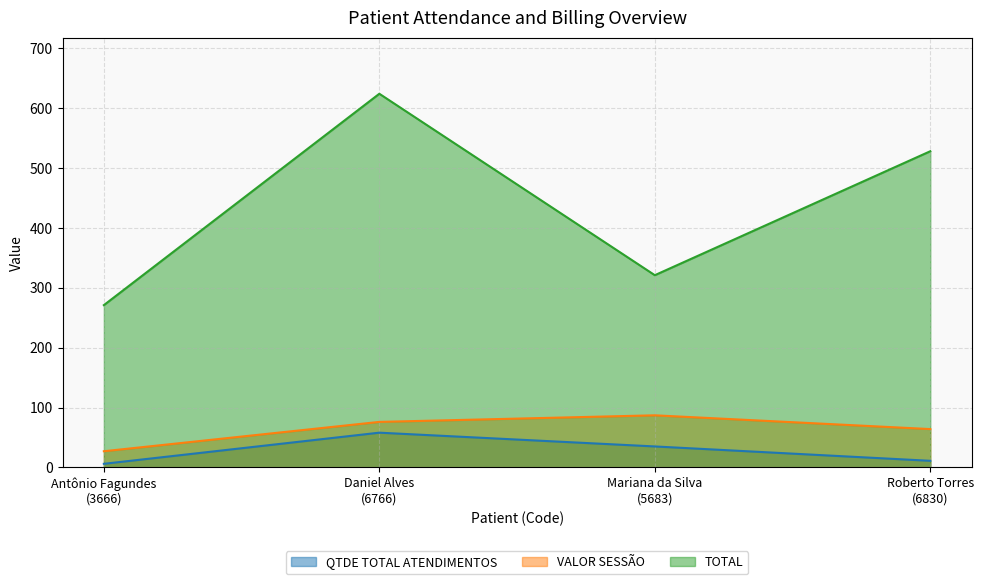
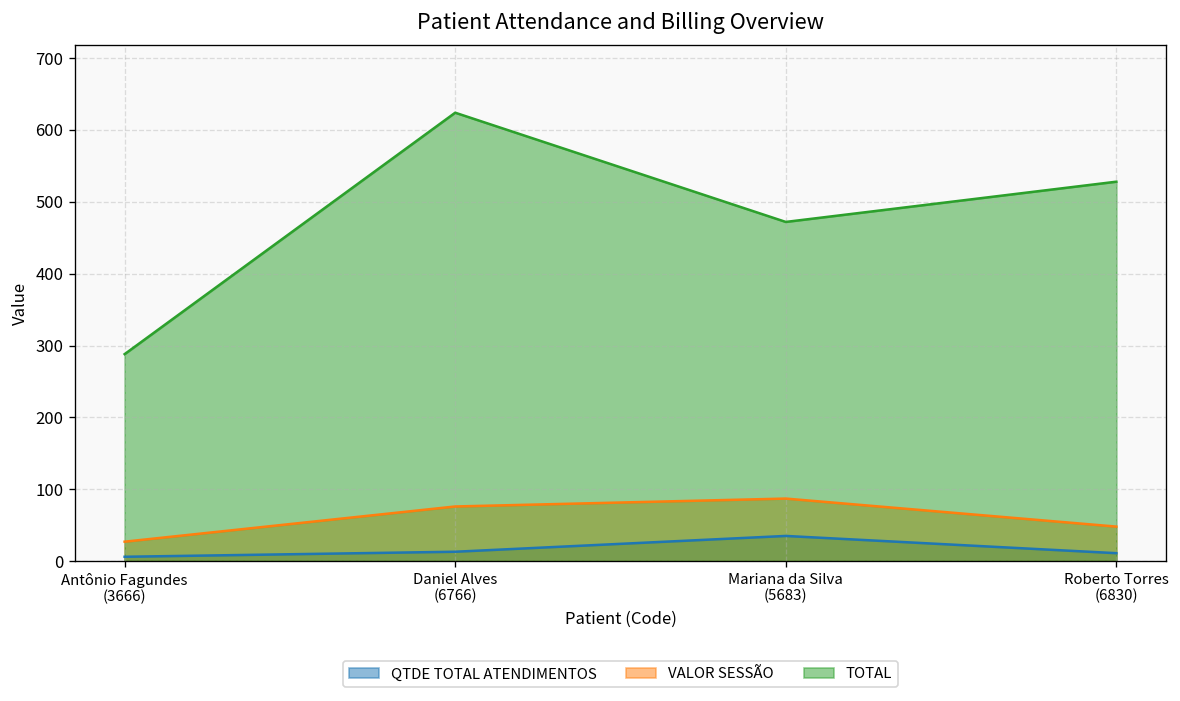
  {
    "QTDE TOTAL ATENDIMENTOS": {
      "Antônio Fagundes (3666)": 10,
-     "Daniel Alves (6766)": 60,
+     "Daniel Alves (6766)": 10,
      "Mariana da Silva (5683)": 40,
      "Roberto Torres (6830)": 10
    },
    "VALOR SESSÃO": {
      "Antônio Fagundes (3666)": 30,
      "Daniel Alves (6766)": 80,
      "Mariana da Silva (5683)": 90,
-     "Roberto Torres (6830)": 60
+     "Roberto Torres (6830)": 50
    },
    "TOTAL": {
-     "Antônio Fagundes (3666)": 270,
+     "Antônio Fagundes (3666)": 290,
      "Daniel Alves (6766)": 620,
-     "Mariana da Silva (5683)": 320,
+     "Mariana da Silva (5683)": 470,
      "Roberto Torres (6830)": 530
    }
  }
